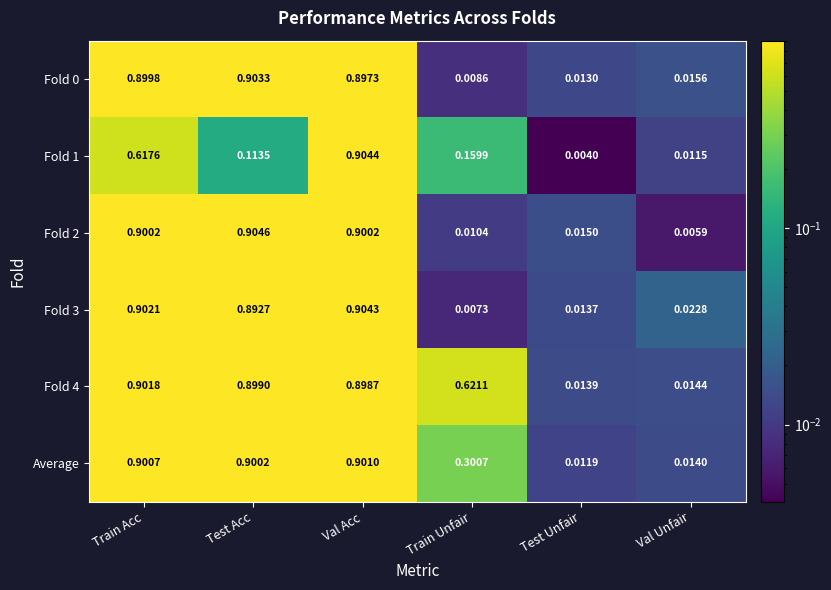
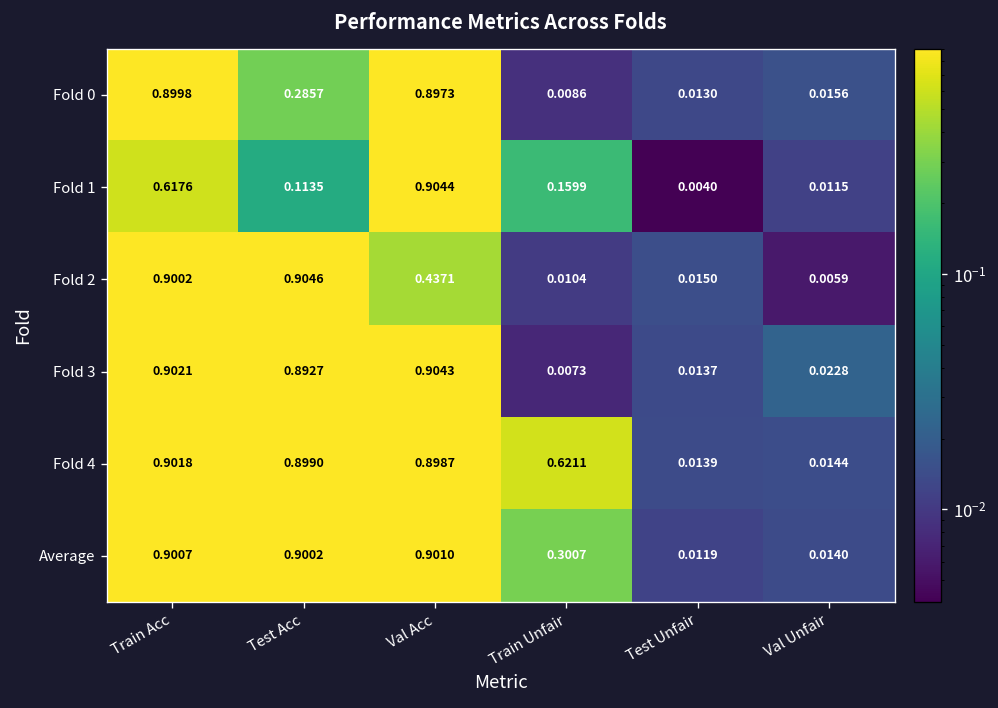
  {
    "Fold 0": {
      "Train Acc": 0.8998,
-     "Test Acc": 0.9033,
+     "Test Acc": 0.2857,
      "Val Acc": 0.8973,
      "Train Unfair": 0.0086,
      "Test Unfair": 0.0130,
      "Val Unfair": 0.0156
    },
    "Fold 1": {
      "Train Acc": 0.6176,
      "Test Acc": 0.1135,
      "Val Acc": 0.9044,
      "Train Unfair": 0.1599,
      "Test Unfair": 0.0040,
      "Val Unfair": 0.0115
    },
    "Fold 2": {
      "Train Acc": 0.9002,
      "Test Acc": 0.9046,
-     "Val Acc": 0.9002,
+     "Val Acc": 0.4371,
      "Train Unfair": 0.0104,
      "Test Unfair": 0.0150,
      "Val Unfair": 0.0059
    },
    "Fold 3": {
      "Train Acc": 0.9021,
      "Test Acc": 0.8927,
      "Val Acc": 0.9043,
      "Train Unfair": 0.0073,
      "Test Unfair": 0.0137,
      "Val Unfair": 0.0228
    },
    "Fold 4": {
      "Train Acc": 0.9018,
      "Test Acc": 0.8990,
      "Val Acc": 0.8987,
      "Train Unfair": 0.6211,
      "Test Unfair": 0.0139,
      "Val Unfair": 0.0144
    },
    "Average": {
      "Train Acc": 0.9007,
      "Test Acc": 0.9002,
      "Val Acc": 0.9010,
      "Train Unfair": 0.3007,
      "Test Unfair": 0.0119,
      "Val Unfair": 0.0140
    }
  }
